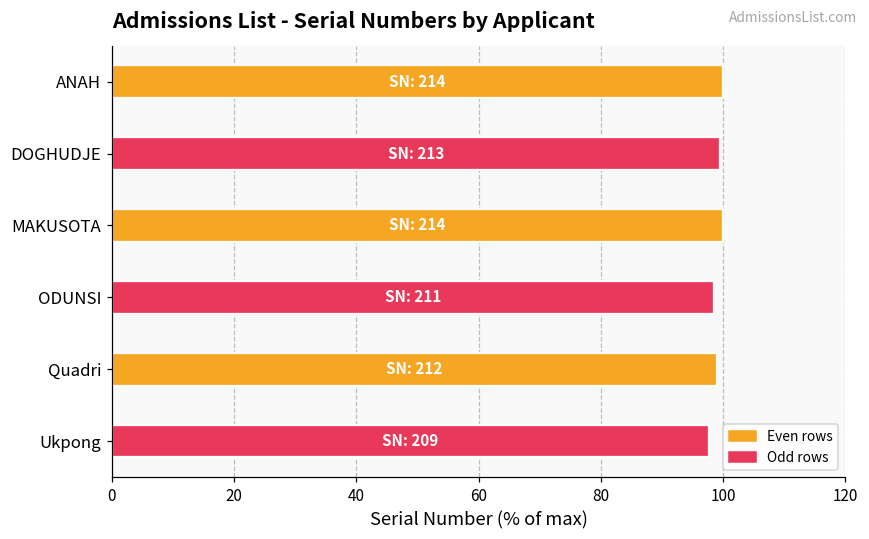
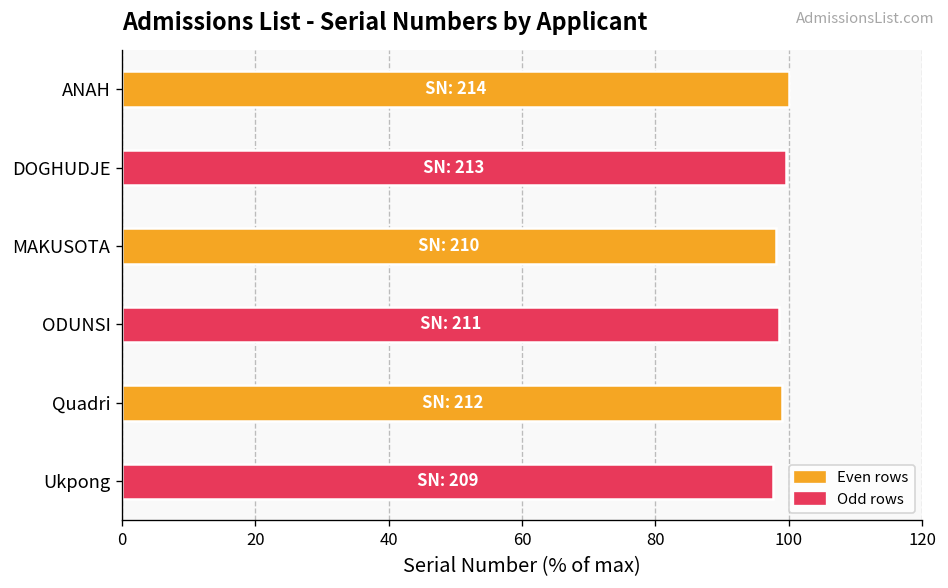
  {
-   "MAKUSOTA": 214
+   "MAKUSOTA": 210
  }
